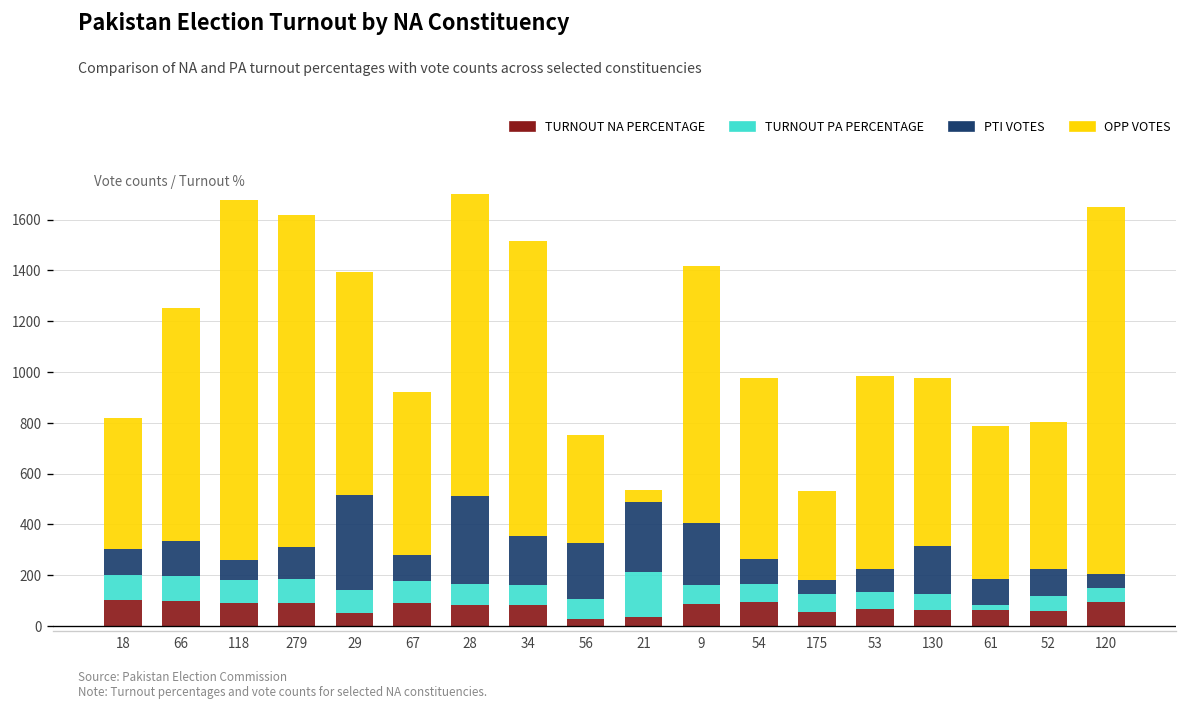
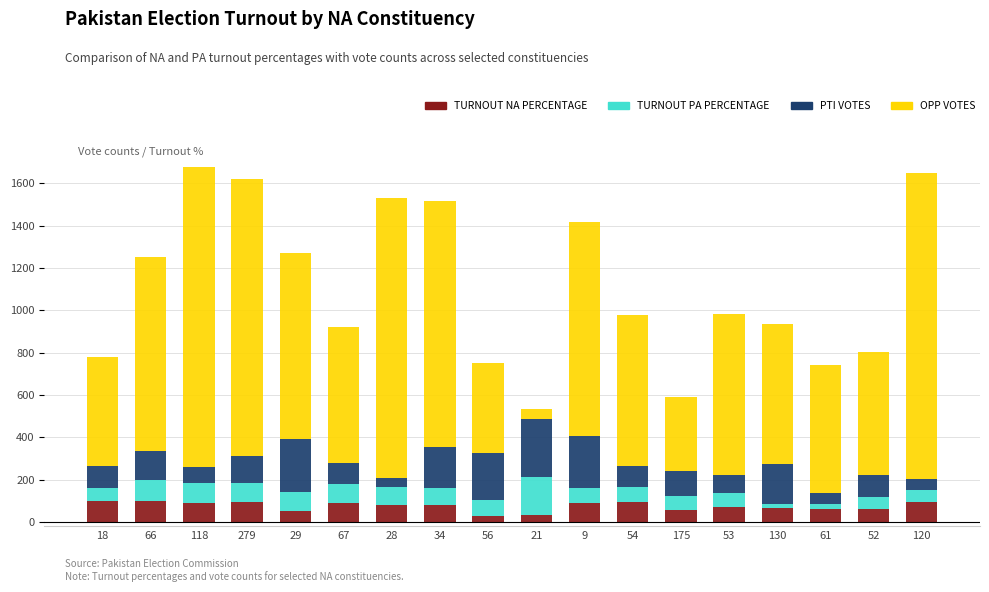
  {
    "TURNOUT PA PERCENTAGE": {
-     "18": 100,
+     "18": 60,
      "66": 100,
      "118": 90,
      "279": 90,
      "29": 90,
      "67": 90,
      "28": 80,
      "34": 80,
      "56": 80,
      "21": 180,
      "9": 70,
      "54": 70,
      "175": 70,
      "53": 70,
-     "130": 60,
+     "130": 20,
      "61": 20,
      "52": 60,
      "120": 50
    },
    "PTI VOTES": {
      "18": 100,
      "66": 140,
      "118": 80,
      "279": 130,
-     "29": 370,
+     "29": 250,
      "67": 100,
-     "28": 350,
+     "28": 40,
      "34": 190,
      "56": 220,
      "21": 280,
      "9": 240,
      "54": 100,
-     "175": 60,
+     "175": 120,
      "53": 90,
      "130": 190,
-     "61": 100,
+     "61": 50,
      "52": 110,
      "120": 50
    },
    "OPP VOTES": {
      "18": 520,
      "66": 920,
      "118": 1420,
      "279": 1310,
      "29": 880,
      "67": 650,
      "34": 1160,
      "56": 430,
      "21": 50,
      "9": 1010,
      "54": 710,
      "175": 350,
      "53": 760,
      "130": 660,
      "61": 600,
      "52": 580,
      "120": 1450
    }
  }
